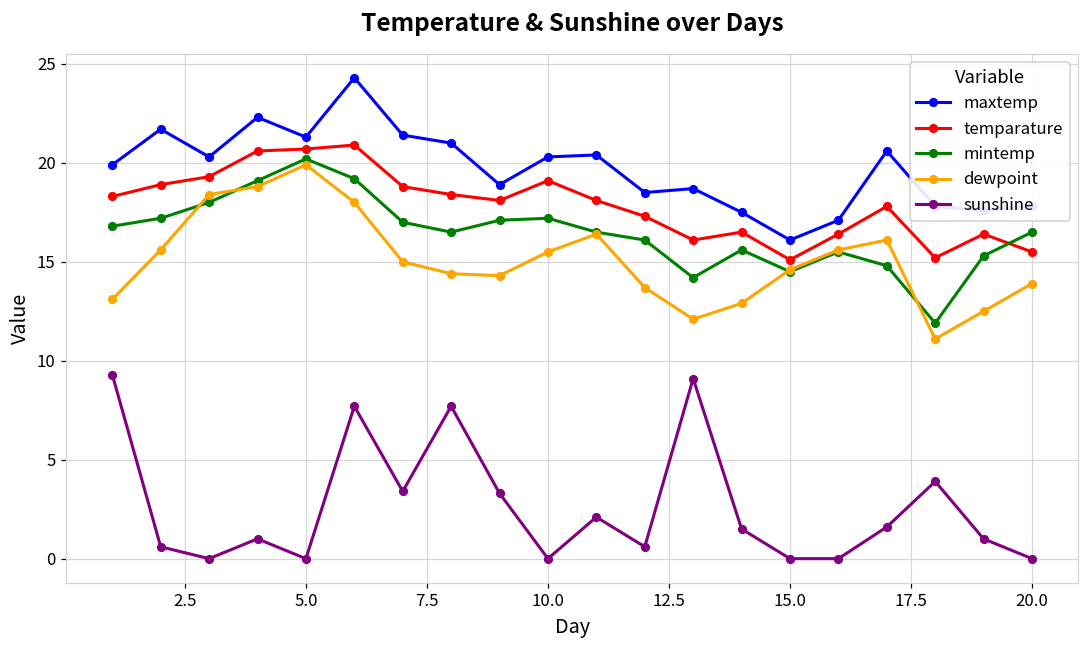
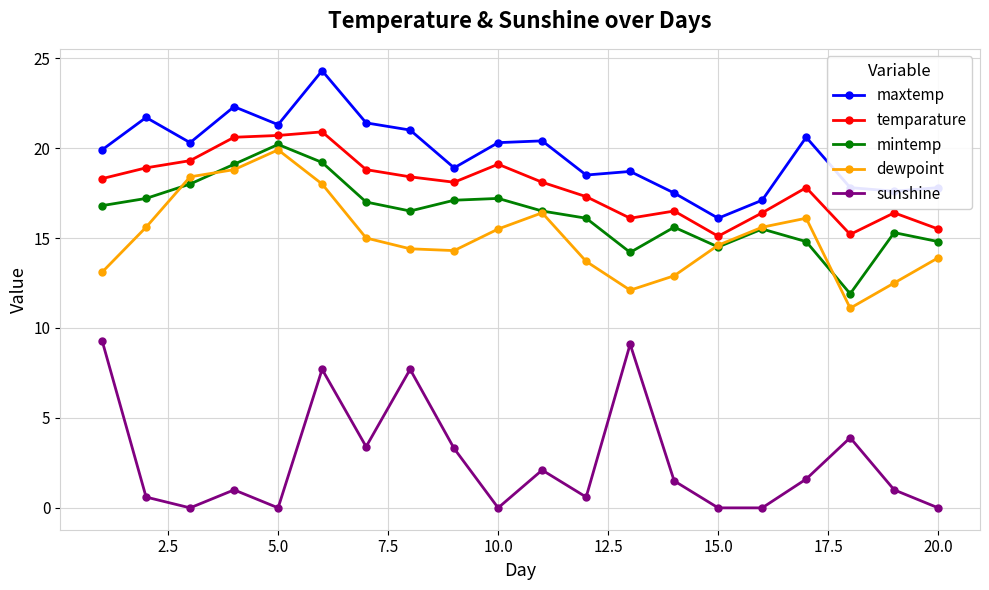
  {
    "maxtemp": {
      "5.0": 21.3,
      "10.0": 20.3,
      "15.0": 16.1
    },
    "temparature": {
      "5.0": 20.7,
      "10.0": 19.1,
      "15.0": 15.1,
      "20.0": 15.5
    },
    "mintemp": {
      "5.0": 20.2,
      "10.0": 17.2,
-     "20.0": 16.5
+     "20.0": 14.8
    },
    "dewpoint": {
      "5.0": 19.9,
      "10.0": 15.5,
      "20.0": 13.9
    },
    "sunshine": {
      "5.0": 0.0,
      "10.0": 0.0,
      "15.0": 0.0,
      "20.0": 0.0
    }
  }
